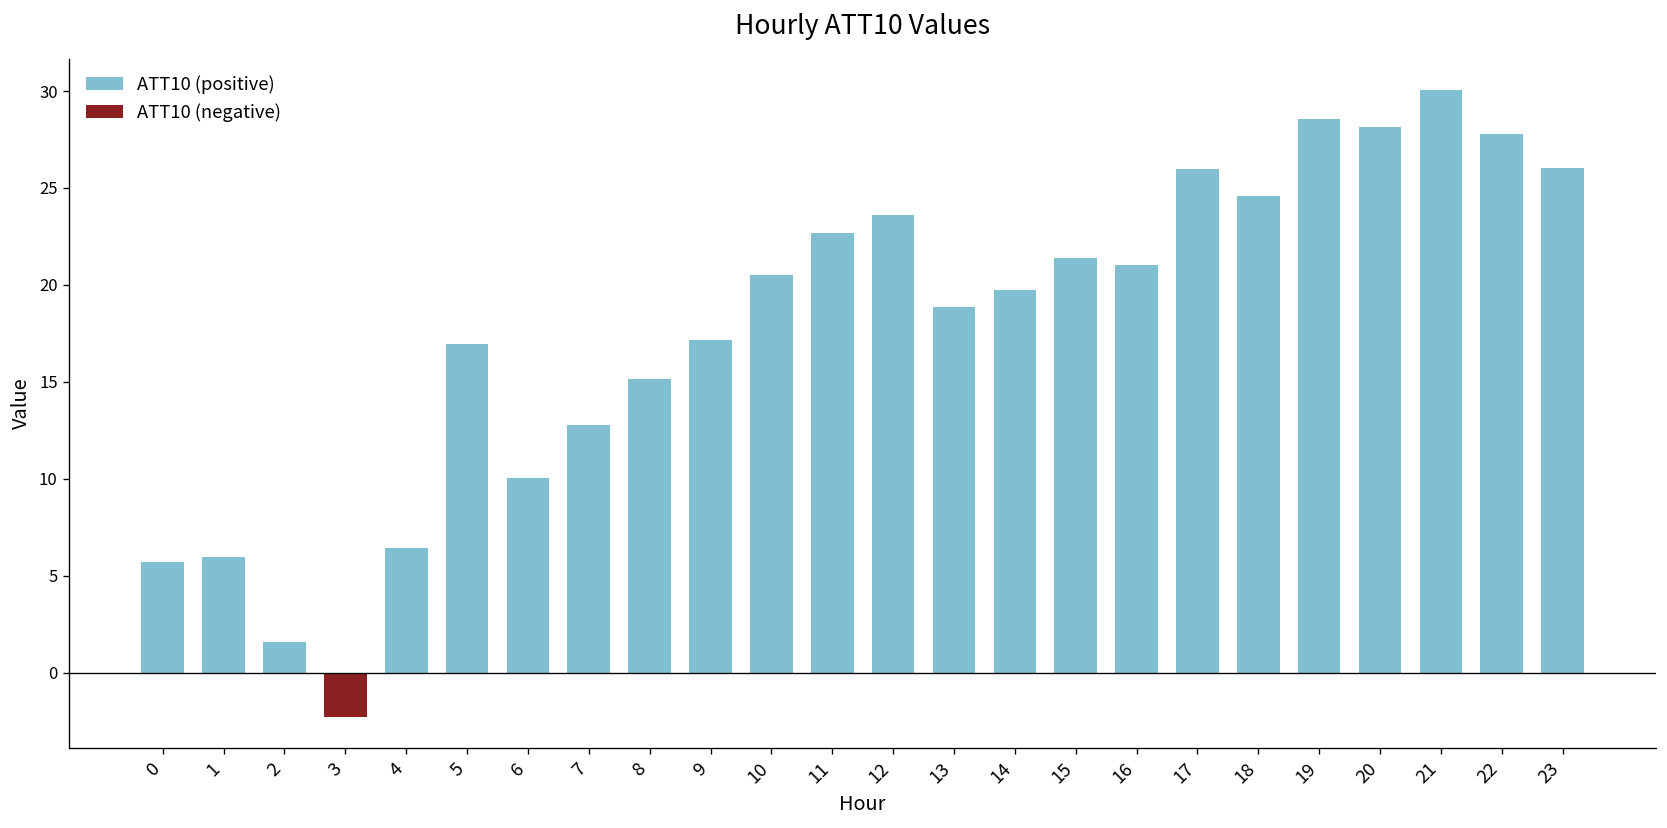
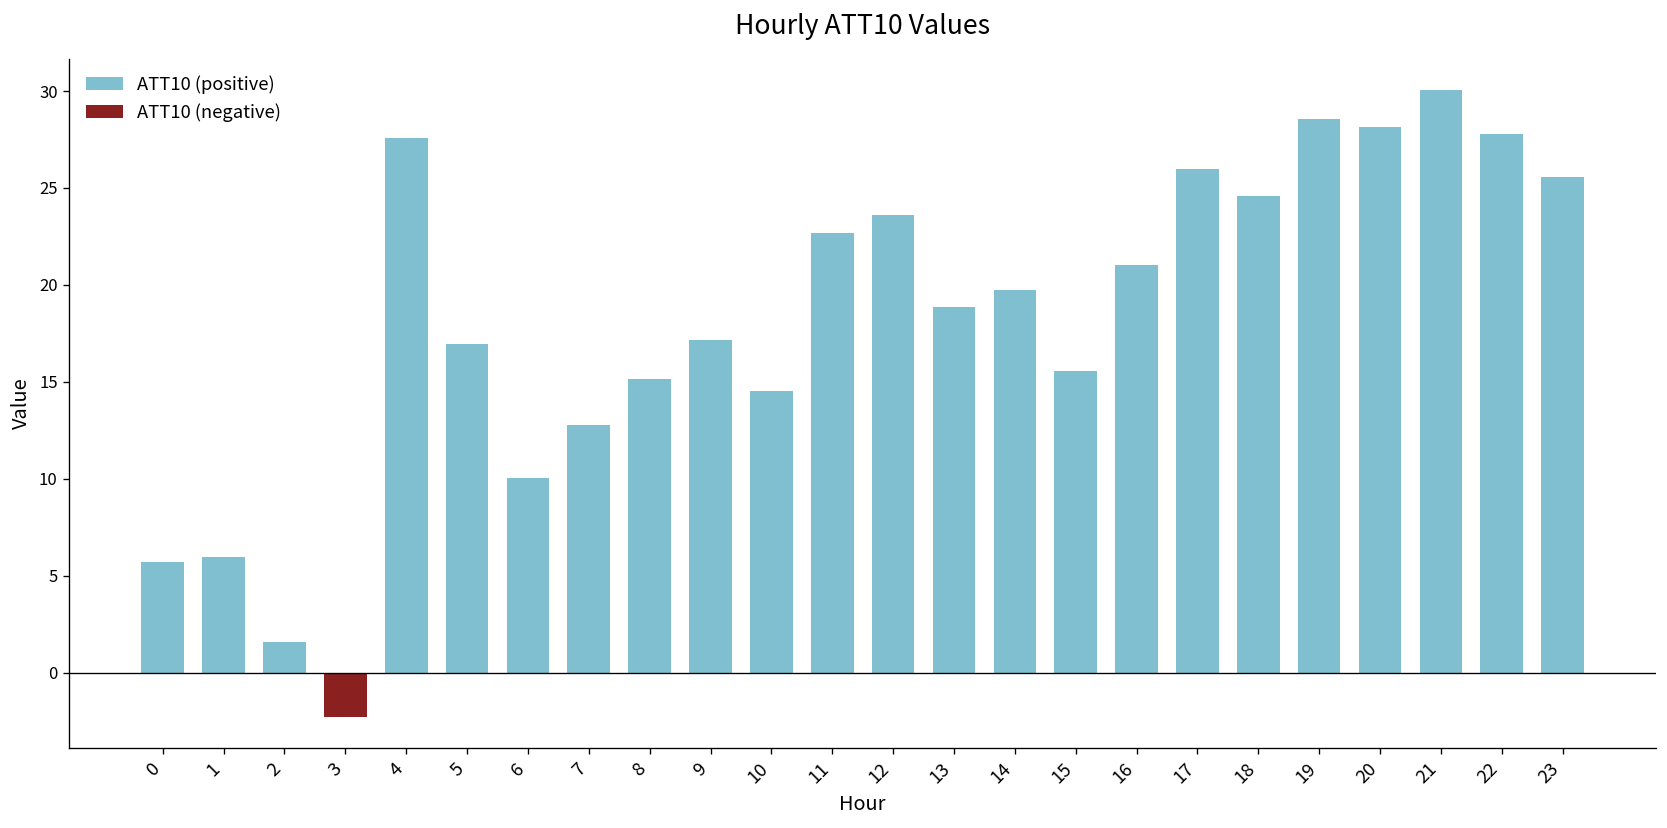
  {
    "0": 5.7,
    "1": 6.0,
    "2": 1.6,
    "3": -2.3,
-   "4": 6.4,
+   "4": 27.6,
    "5": 17.0,
    "6": 10.0,
    "7": 12.8,
    "8": 15.1,
    "9": 17.1,
-   "10": 20.5,
+   "10": 14.5,
    "11": 22.7,
    "12": 23.6,
    "13": 18.9,
    "14": 19.7,
-   "15": 21.4,
+   "15": 15.6,
    "16": 21.0,
    "17": 26.0,
    "18": 24.6,
    "19": 28.5,
    "20": 28.1,
    "21": 30.1,
    "22": 27.8,
-   "23": 26.0
+   "23": 25.5
  }
